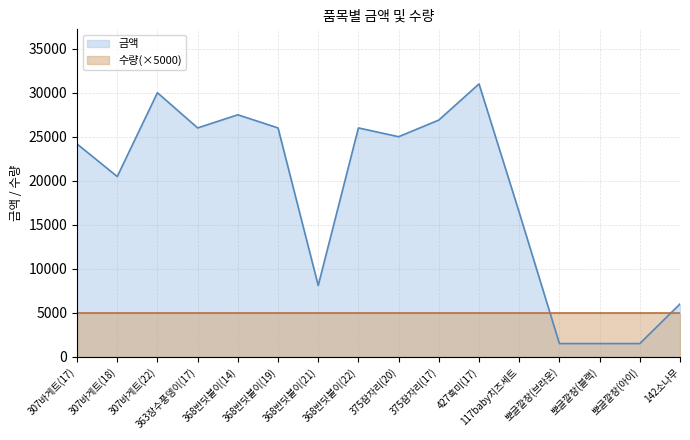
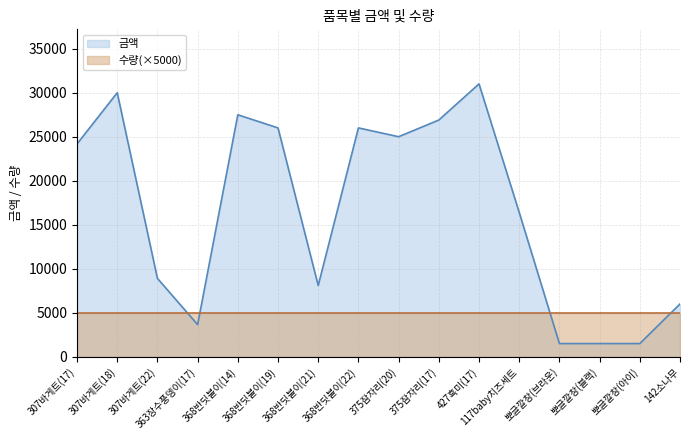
  {
    "금액": {
      "307바게트(17)": 24000,
-     "307바게트(18)": 20000,
-     "307바게트(22)": 30000,
-     "363장수풍뎅이(17)": 26000,
+     "307바게트(18)": 30000,
+     "307바게트(22)": 9000,
+     "363장수풍뎅이(17)": 4000,
      "368반딧불이(14)": 27000,
      "368반딧불이(19)": 26000,
      "368반딧불이(21)": 8000,
      "368반딧불이(22)": 26000,
      "375잠자리(20)": 25000,
      "375잠자리(17)": 27000,
      "427흑미(17)": 31000,
      "117baby치즈세트": 16000,
      "뽀글깔창(브라운)": 2000,
      "뽀글깔창(블랙)": 2000,
      "뽀글깔창(아이)": 2000,
      "142소나무": 6000
    },
    "수량(×5000)": {
      "307바게트(17)": 5000,
      "307바게트(18)": 5000,
      "307바게트(22)": 5000,
      "363장수풍뎅이(17)": 5000,
      "368반딧불이(14)": 5000,
      "368반딧불이(19)": 5000,
      "368반딧불이(21)": 5000,
      "368반딧불이(22)": 5000,
      "375잠자리(20)": 5000,
      "375잠자리(17)": 5000,
      "427흑미(17)": 5000,
      "117baby치즈세트": 5000,
      "뽀글깔창(브라운)": 5000,
      "뽀글깔창(블랙)": 5000,
      "뽀글깔창(아이)": 5000,
      "142소나무": 5000
    }
  }
